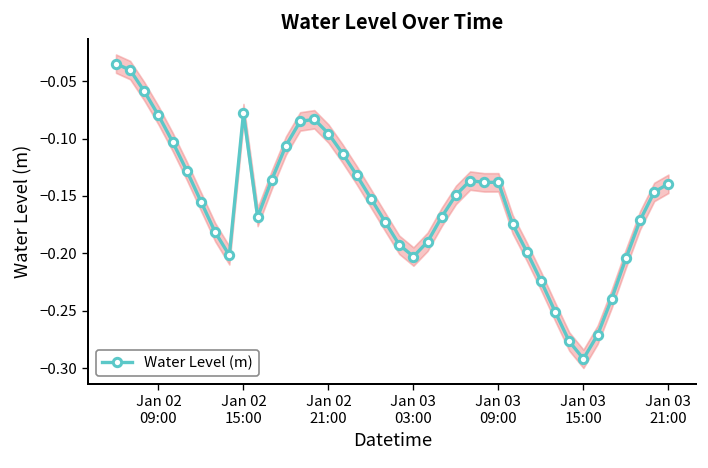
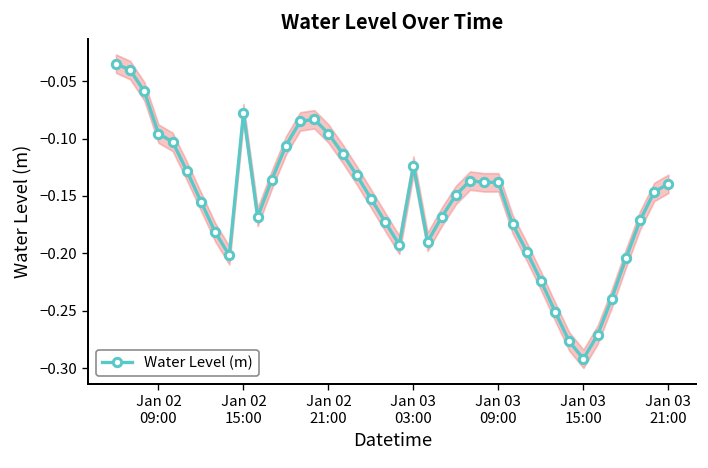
  {
    "Water Level (m)": {
-     "Jan 02 09:00": -0.08,
+     "Jan 02 09:00": -0.10,
      "Jan 02 15:00": -0.08,
      "Jan 02 21:00": -0.10,
-     "Jan 03 03:00": -0.20,
+     "Jan 03 03:00": -0.12,
      "Jan 03 09:00": -0.14,
      "Jan 03 15:00": -0.29,
      "Jan 03 21:00": -0.14
    }
  }
